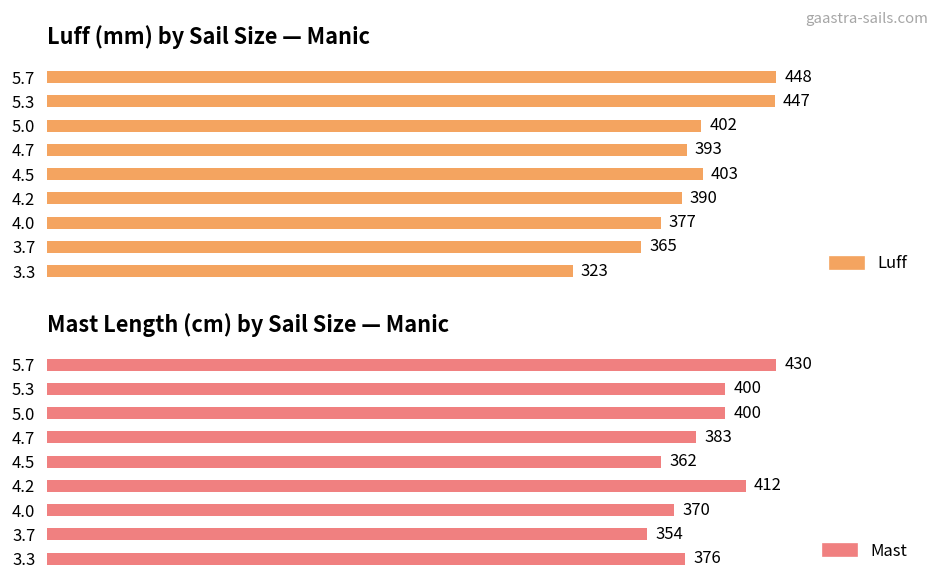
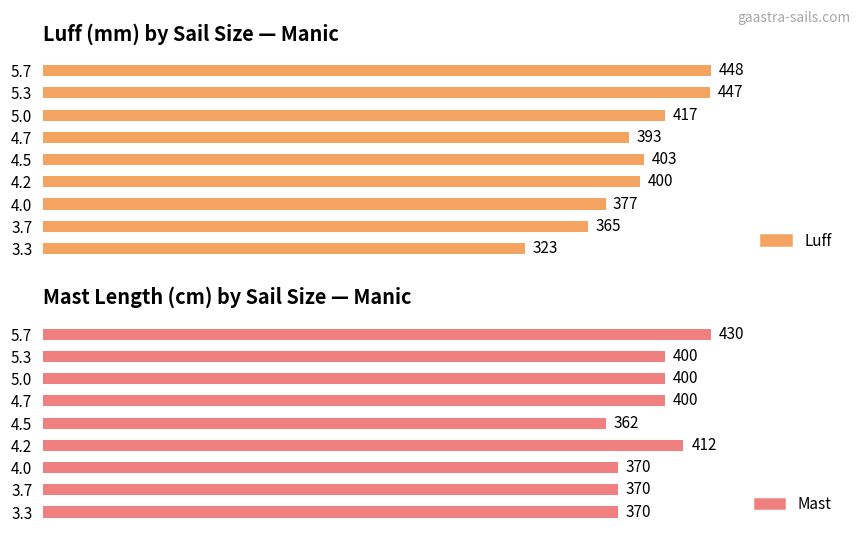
  {
    "Luff (mm) by Sail Size — Manic": {
      "5.7": 448,
      "5.3": 447,
-     "5.0": 402,
+     "5.0": 417,
      "4.7": 393,
      "4.5": 403,
-     "4.2": 390,
+     "4.2": 400,
      "4.0": 377,
      "3.7": 365,
      "3.3": 323
    },
    "Mast Length (cm) by Sail Size — Manic": {
      "5.7": 430,
      "5.3": 400,
      "5.0": 400,
-     "4.7": 383,
+     "4.7": 400,
      "4.5": 362,
      "4.2": 412,
      "4.0": 370,
-     "3.7": 354,
-     "3.3": 376
+     "3.7": 370,
+     "3.3": 370
    }
  }
